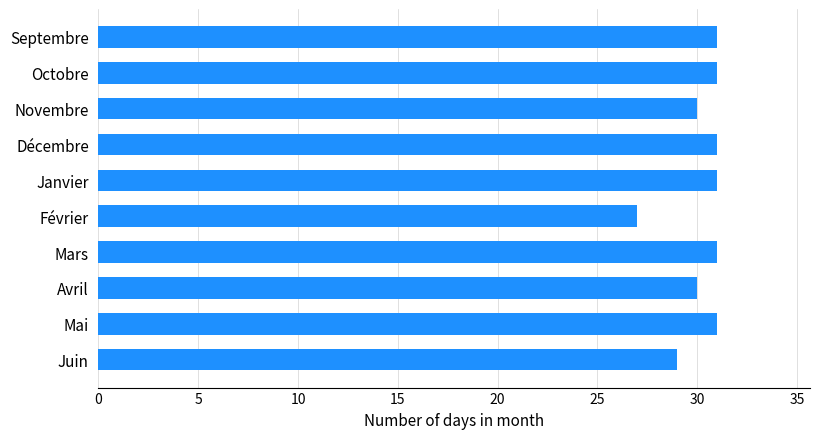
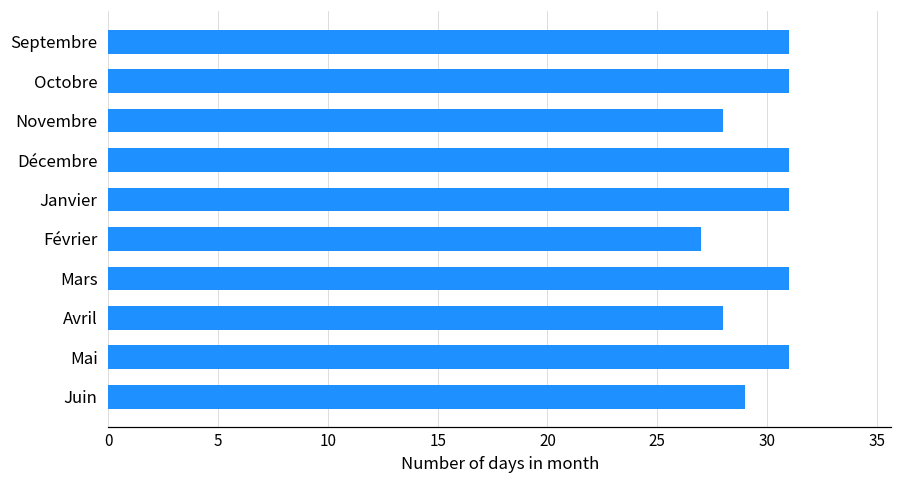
  {
    "Septembre": 31,
    "Octobre": 31,
-   "Novembre": 30,
+   "Novembre": 28,
    "Décembre": 31,
    "Janvier": 31,
    "Février": 27,
    "Mars": 31,
-   "Avril": 30,
+   "Avril": 28,
    "Mai": 31,
    "Juin": 29
  }
